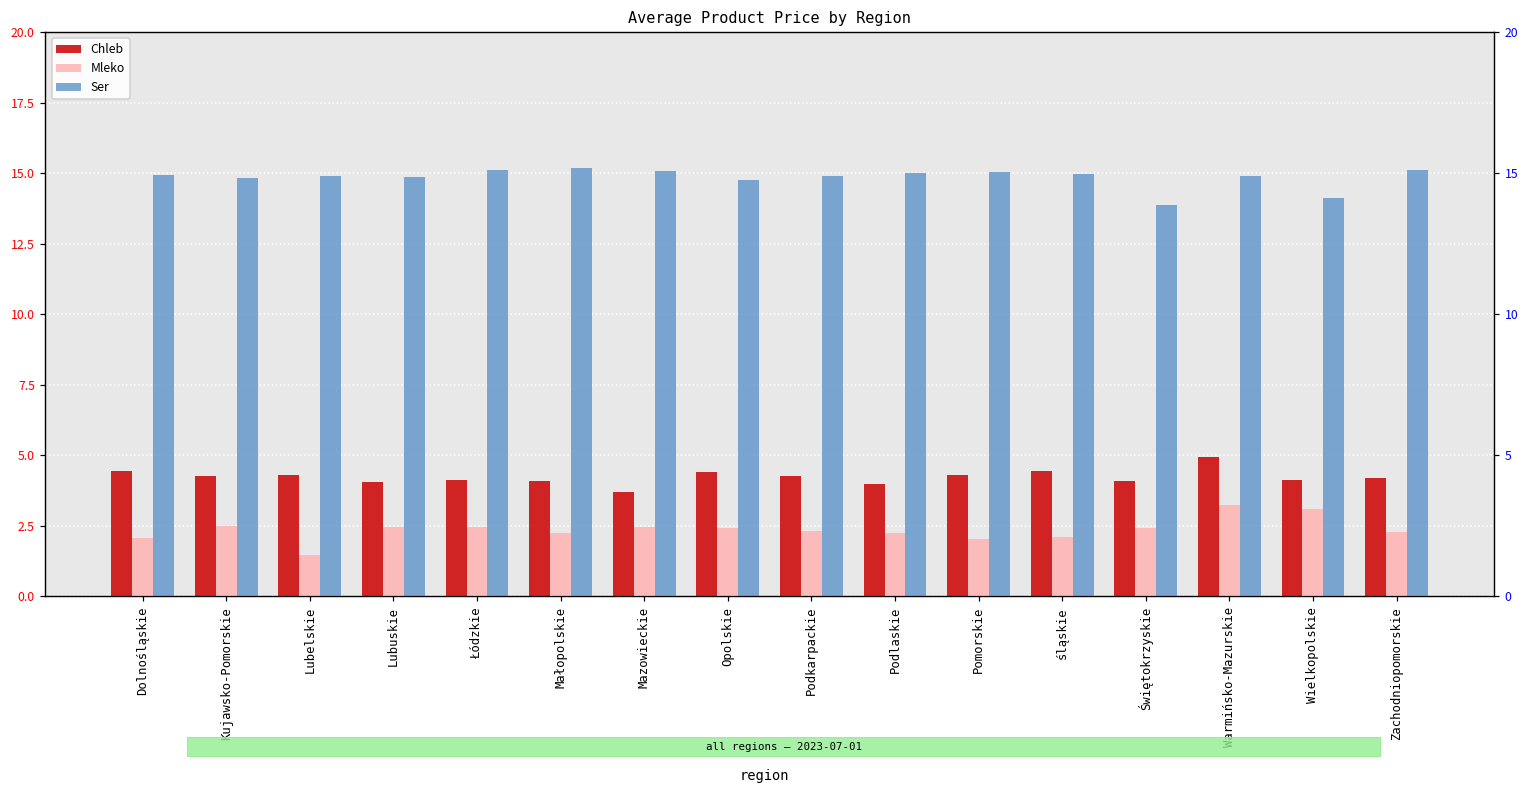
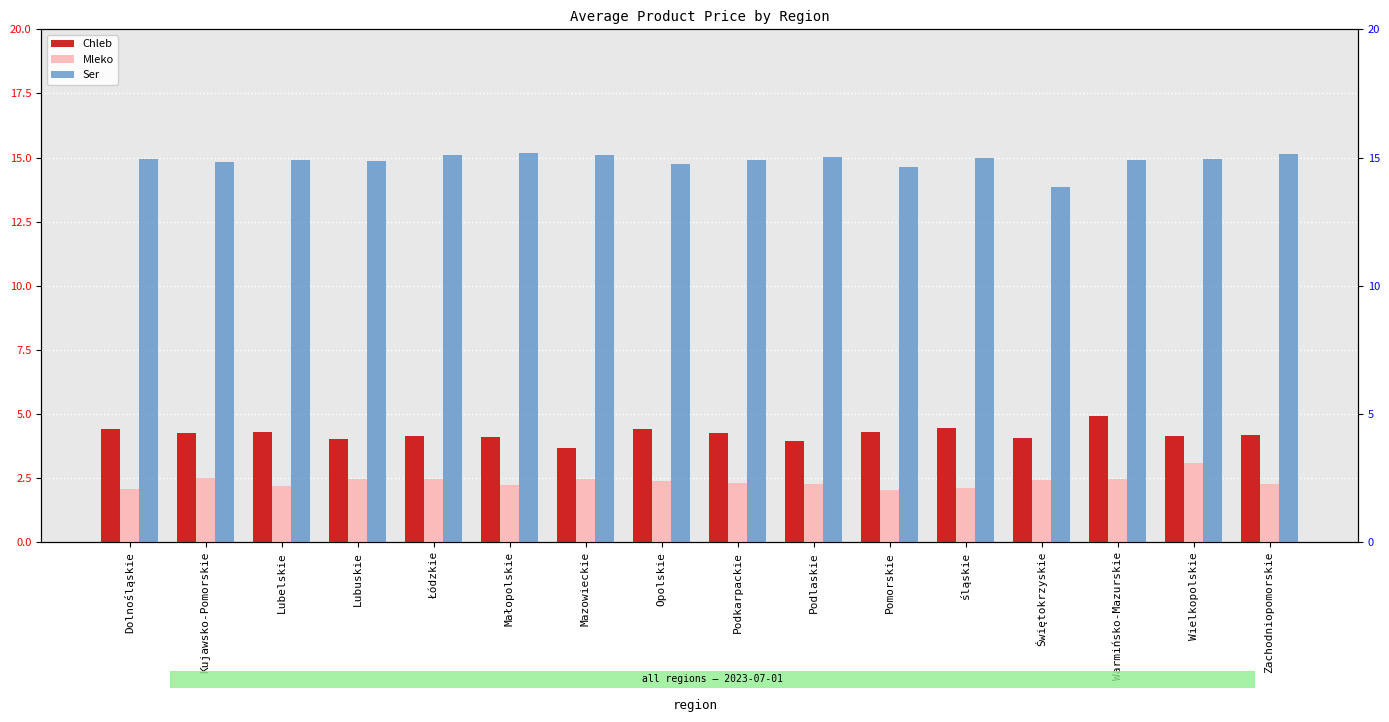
  {
    "Chleb": {
      "Dolnośląskie": 4.4,
      "Kujawsko-Pomorskie": 4.3,
      "Lubelskie": 4.3,
      "Lubuskie": 4.0,
      "Łódzkie": 4.1,
      "Małopolskie": 4.1,
      "Mazowieckie": 3.7,
      "Opolskie": 4.4,
      "Podkarpackie": 4.3,
      "Podlaskie": 4.0,
      "Pomorskie": 4.3,
      "śląskie": 4.4,
      "Świętokrzyskie": 4.1,
      "Warmińsko-Mazurskie": 4.9,
      "Wielkopolskie": 4.1,
      "Zachodniopomorskie": 4.2
    },
    "Mleko": {
      "Dolnośląskie": 2.1,
      "Kujawsko-Pomorskie": 2.5,
-     "Lubelskie": 1.4,
+     "Lubelskie": 2.2,
      "Lubuskie": 2.4,
      "Łódzkie": 2.5,
      "Małopolskie": 2.2,
      "Mazowieckie": 2.4,
      "Opolskie": 2.4,
      "Podkarpackie": 2.3,
      "Podlaskie": 2.3,
      "Pomorskie": 2.0,
      "śląskie": 2.1,
      "Świętokrzyskie": 2.4,
-     "Warmińsko-Mazurskie": 3.2,
+     "Warmińsko-Mazurskie": 2.4,
      "Wielkopolskie": 3.1,
      "Zachodniopomorskie": 2.3
    },
    "Ser": {
      "Dolnośląskie": 14.9,
      "Kujawsko-Pomorskie": 14.8,
      "Lubelskie": 14.9,
      "Lubuskie": 14.9,
      "Łódzkie": 15.1,
      "Małopolskie": 15.2,
      "Mazowieckie": 15.1,
      "Opolskie": 14.8,
      "Podkarpackie": 14.9,
      "Podlaskie": 15.0,
-     "Pomorskie": 15.0,
+     "Pomorskie": 14.6,
      "śląskie": 15.0,
      "Świętokrzyskie": 13.9,
      "Warmińsko-Mazurskie": 14.9,
-     "Wielkopolskie": 14.1,
+     "Wielkopolskie": 15.0,
      "Zachodniopomorskie": 15.1
    }
  }
